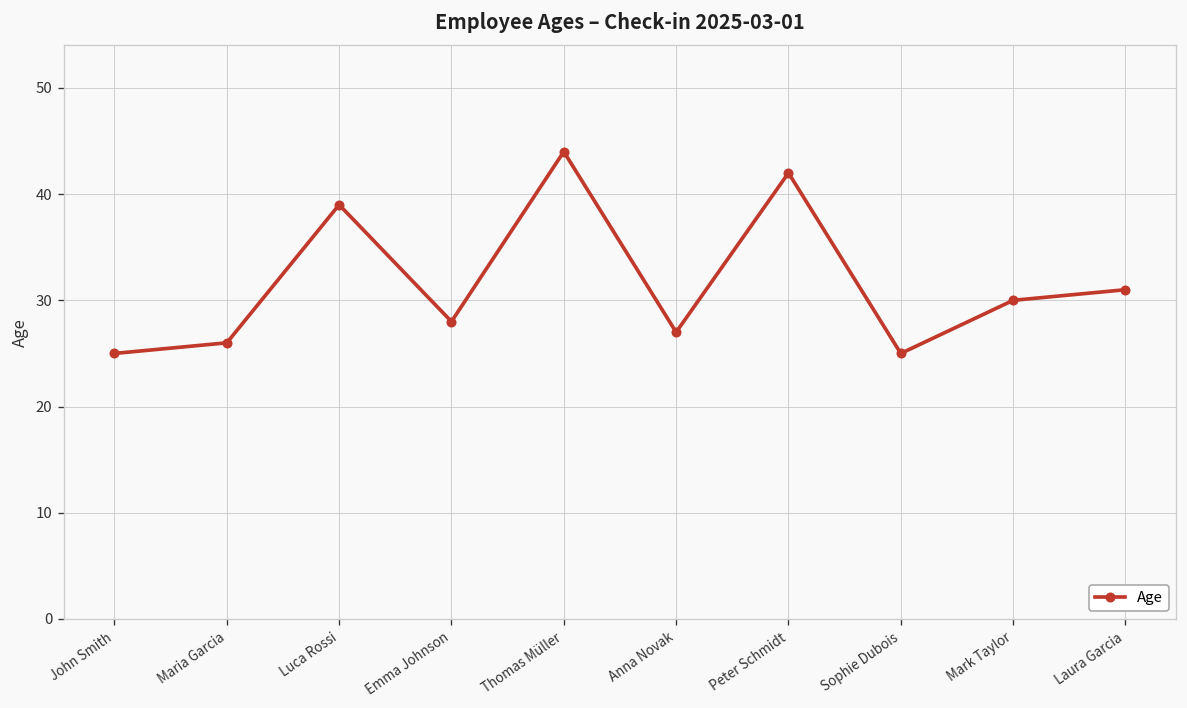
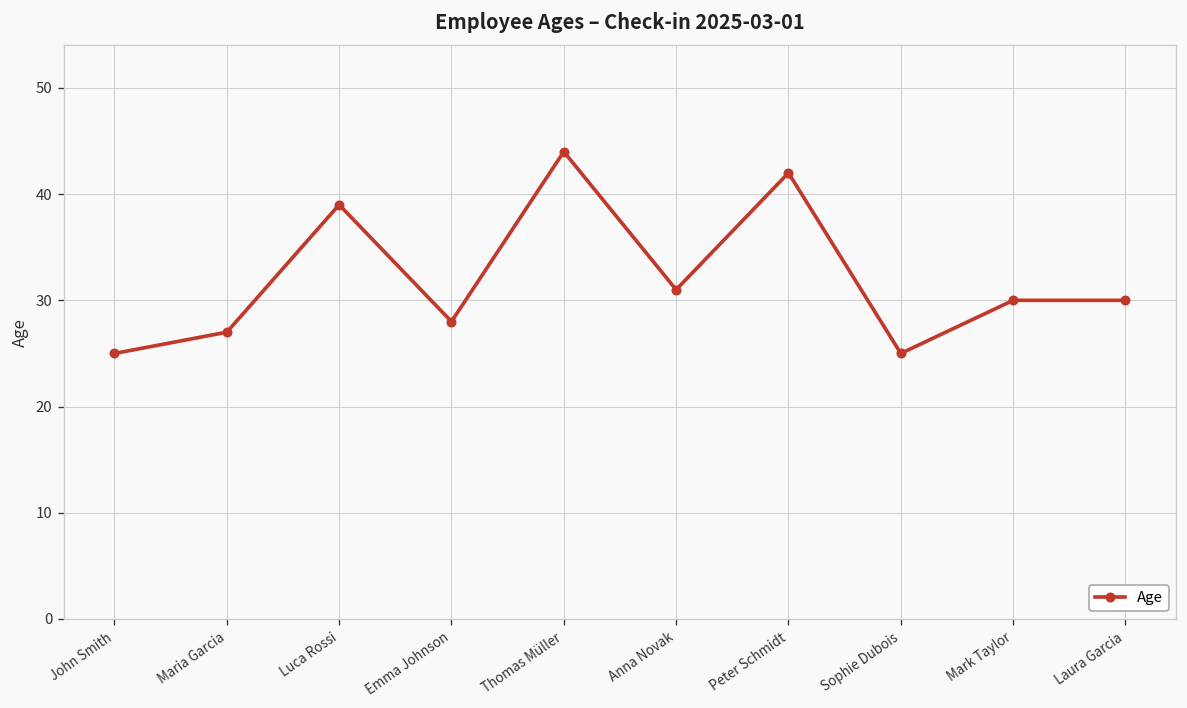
  {
    "John Smith": 25,
-   "Maria Garcia": 26,
+   "Maria Garcia": 27,
    "Luca Rossi": 39,
    "Emma Johnson": 28,
    "Thomas Müller": 44,
-   "Anna Novak": 27,
+   "Anna Novak": 31,
    "Peter Schmidt": 42,
    "Sophie Dubois": 25,
    "Mark Taylor": 30,
-   "Laura Garcia": 31
+   "Laura Garcia": 30
  }
